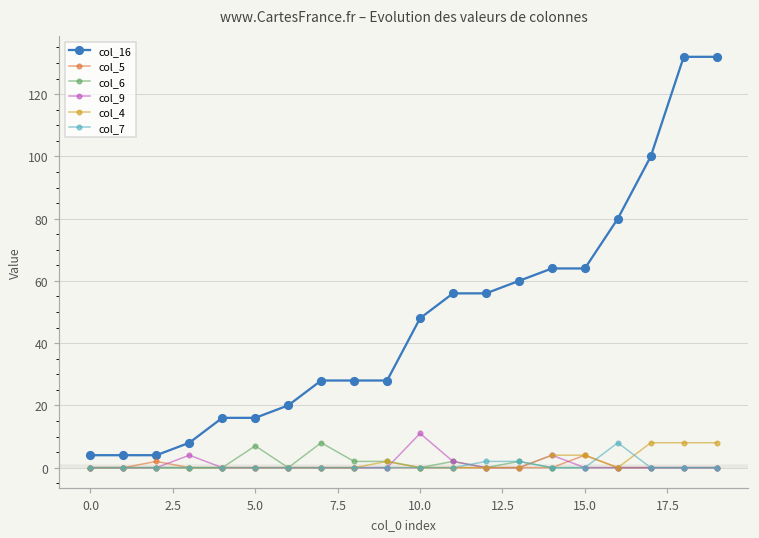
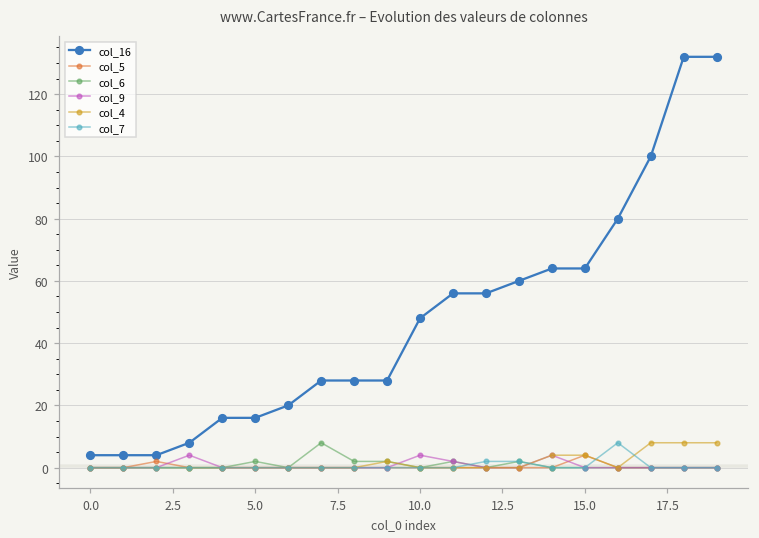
  {
    "col_6": {
-     "5.0": 7
+     "5.0": 2
    },
    "col_9": {
-     "10.0": 11
+     "10.0": 4
    }
  }
